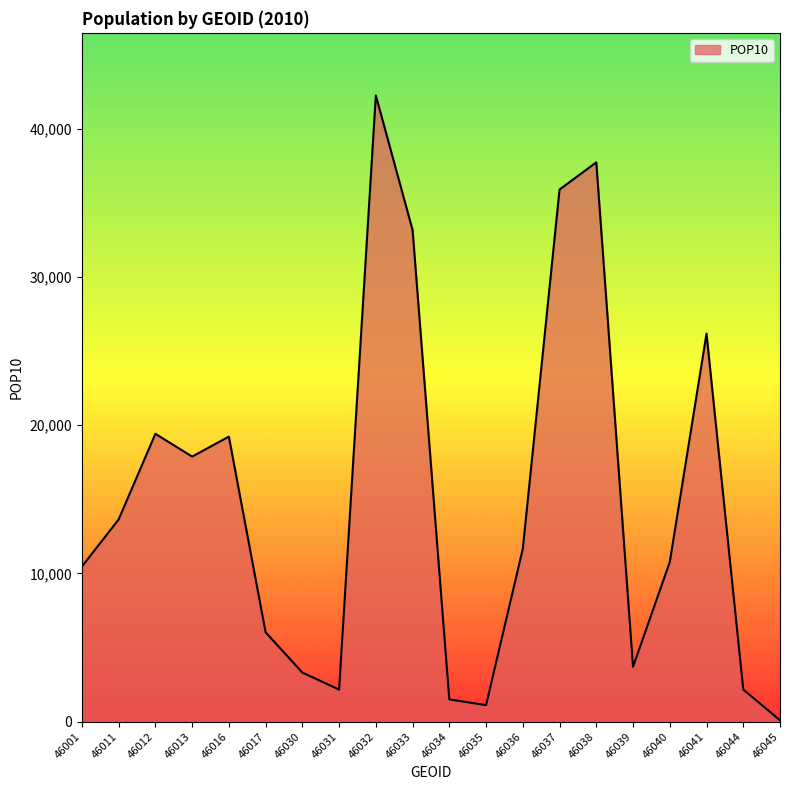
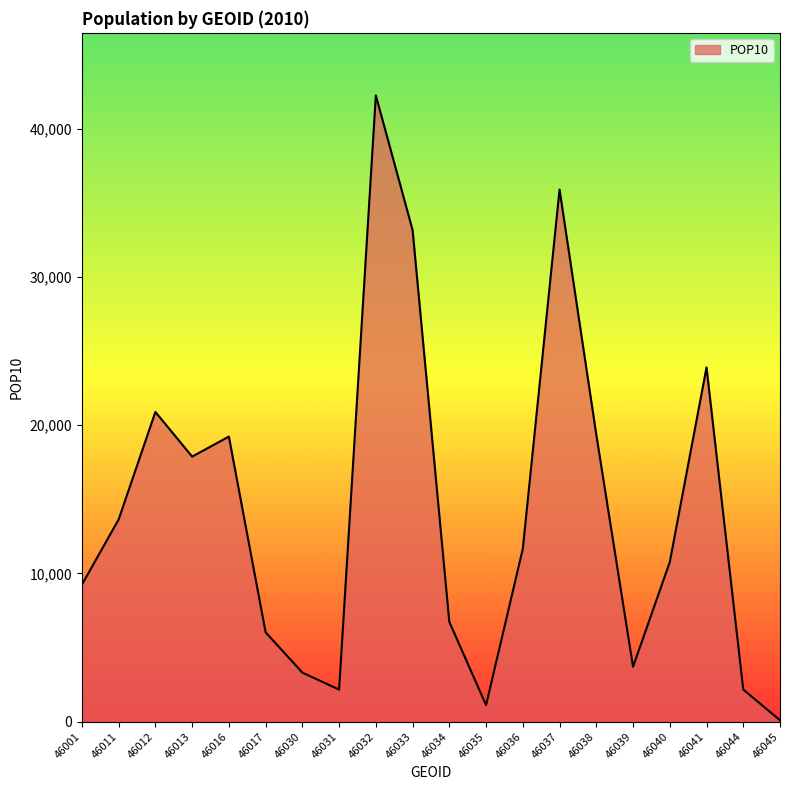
  {
-   "46001": "10,500",
+   "46001": "9,200",
    "46011": "13,600",
-   "46012": "19,400",
+   "46012": "20,900",
    "46013": "17,900",
    "46016": "19,200",
    "46017": "6,000",
    "46030": "3,300",
    "46031": "2,200",
    "46032": "42,200",
    "46033": "33,200",
-   "46034": "1,500",
+   "46034": "6,700",
    "46035": "1,100",
    "46036": "11,700",
    "46037": "35,900",
-   "46038": "37,700",
+   "46038": "19,400",
    "46039": "3,700",
    "46040": "10,800",
-   "46041": "26,200",
+   "46041": "23,900",
    "46044": "2,200",
    "46045": "100"
  }
